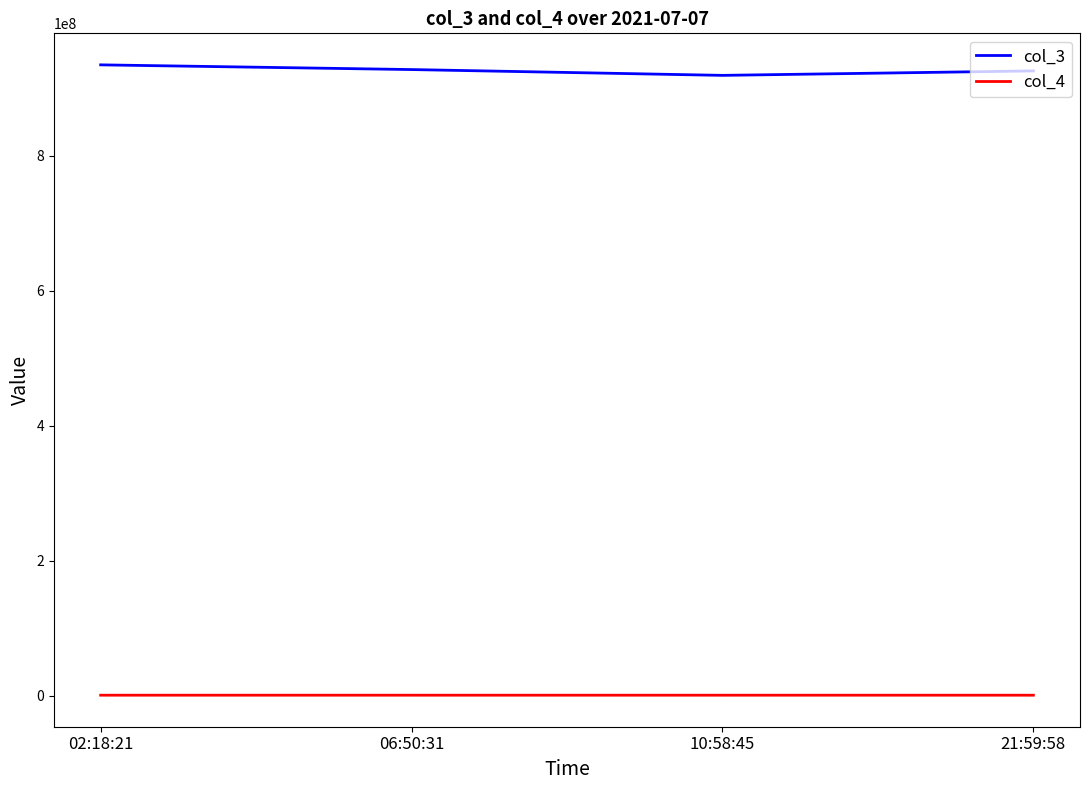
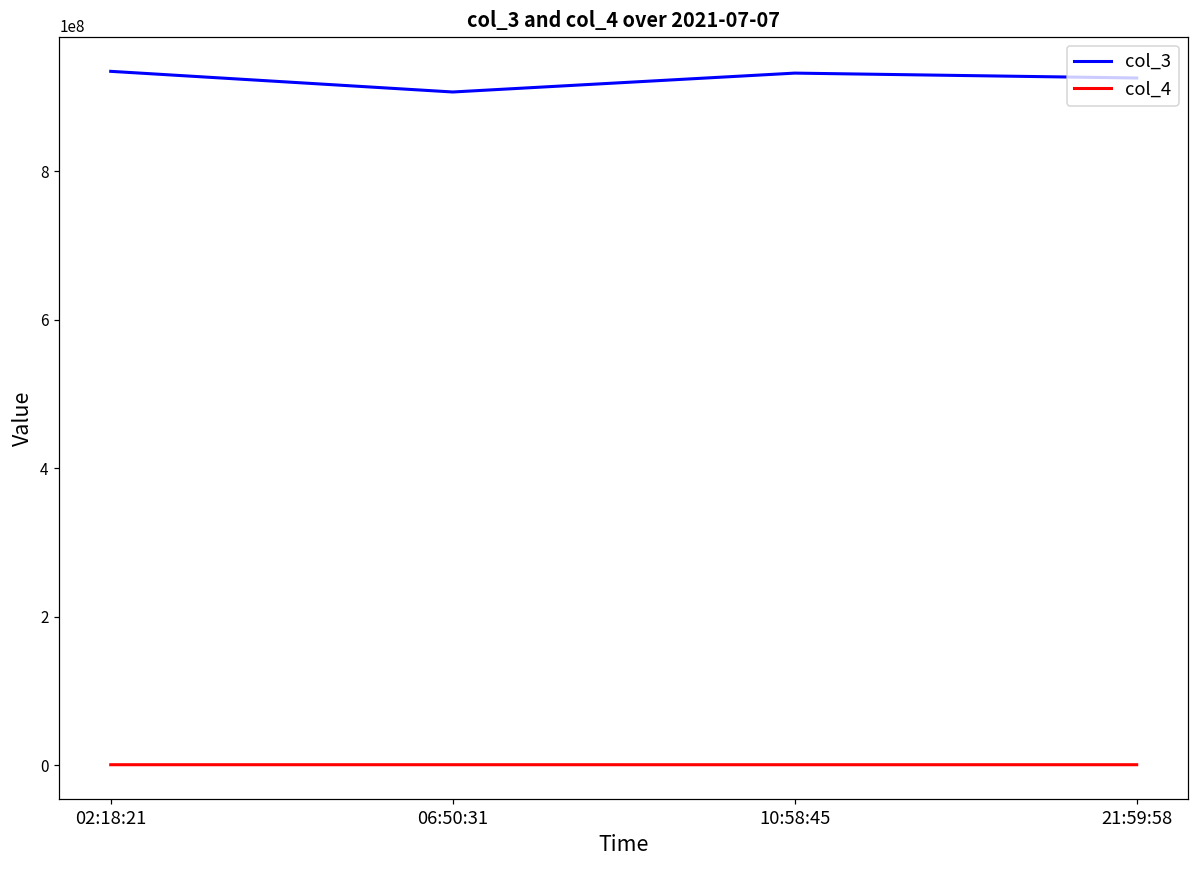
  {
    "col_3": {
      "02:18:21": 930000000,
-     "06:50:31": 930000000,
-     "10:58:45": 920000000
+     "06:50:31": 910000000,
+     "10:58:45": 930000000
    },
    "col_4": {
      "02:18:21": 0,
      "06:50:31": 0,
      "10:58:45": 0,
      "21:59:58": 0
    }
  }
